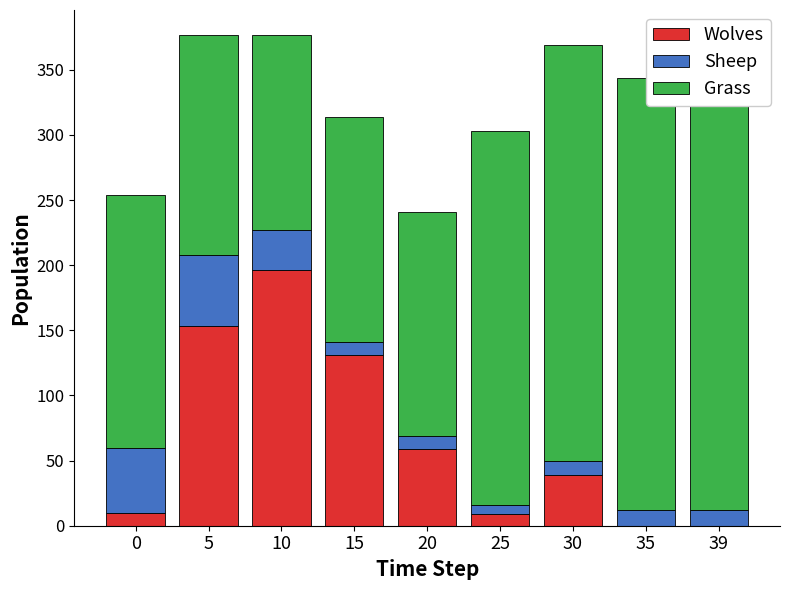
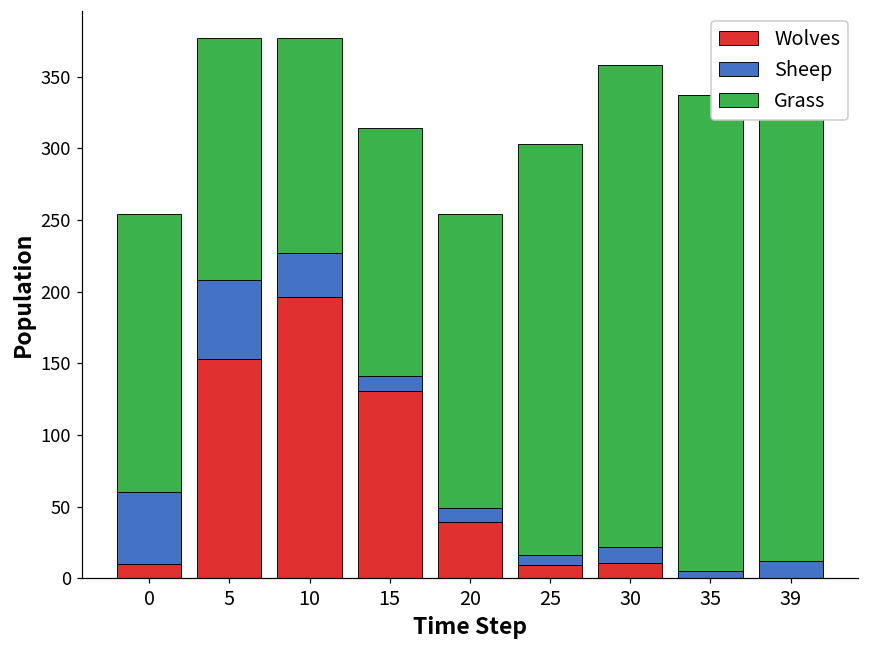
  {
    "Wolves": {
      "0": 10,
      "5": 153,
      "10": 196,
      "15": 131,
-     "20": 59,
+     "20": 39,
      "25": 9,
-     "30": 39,
+     "30": 11,
      "35": 0,
      "39": 0
    },
    "Sheep": {
      "0": 50,
      "5": 55,
      "10": 31,
      "15": 10,
      "20": 10,
      "25": 7,
      "30": 11,
-     "35": 12,
+     "35": 5,
      "39": 12
    },
    "Grass": {
      "0": 194,
      "5": 169,
      "10": 150,
      "15": 173,
-     "20": 172,
+     "20": 205,
      "25": 287,
-     "30": 319,
+     "30": 336,
      "35": 332
    }
  }
